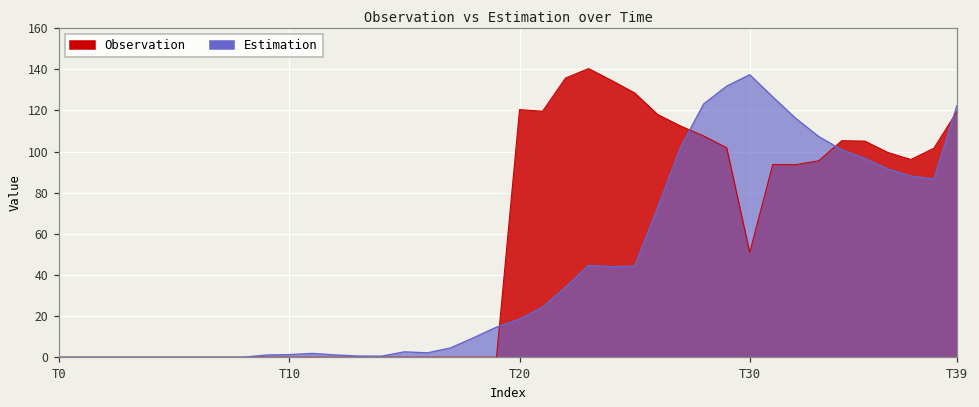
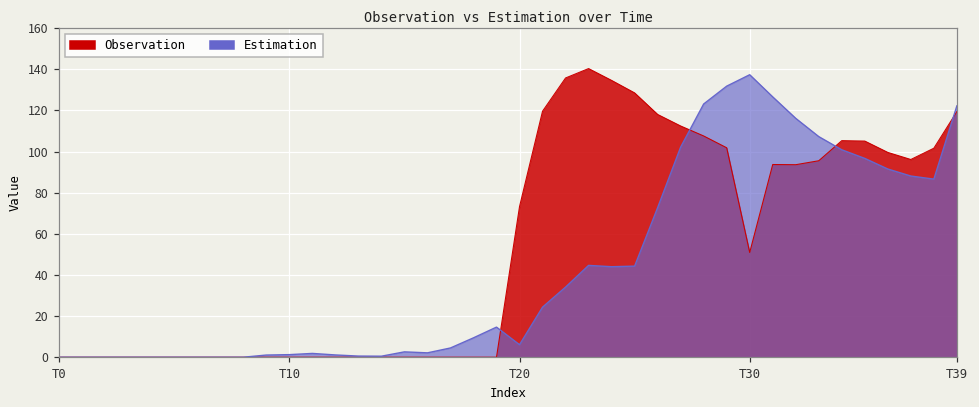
  {
    "Observation": {
-     "T20": 120,
+     "T20": 73,
      "T30": 51,
      "T39": 119
    },
    "Estimation": {
-     "T20": 18,
+     "T20": 6,
      "T30": 137,
      "T39": 122
    }
  }
